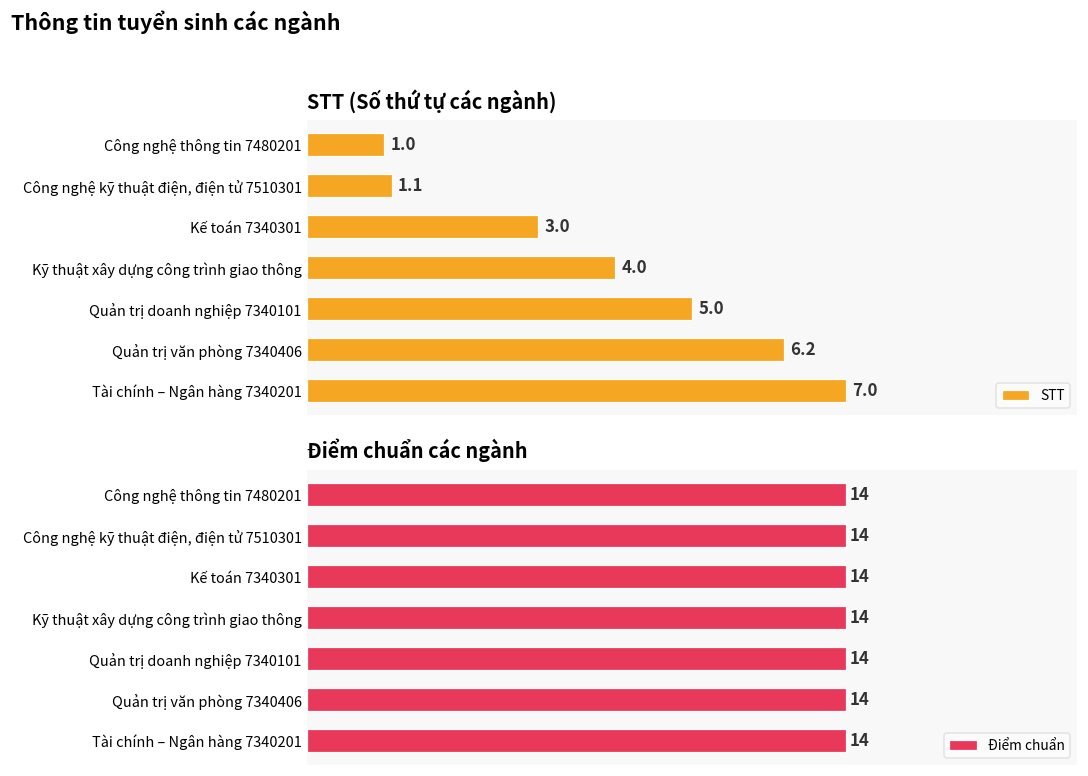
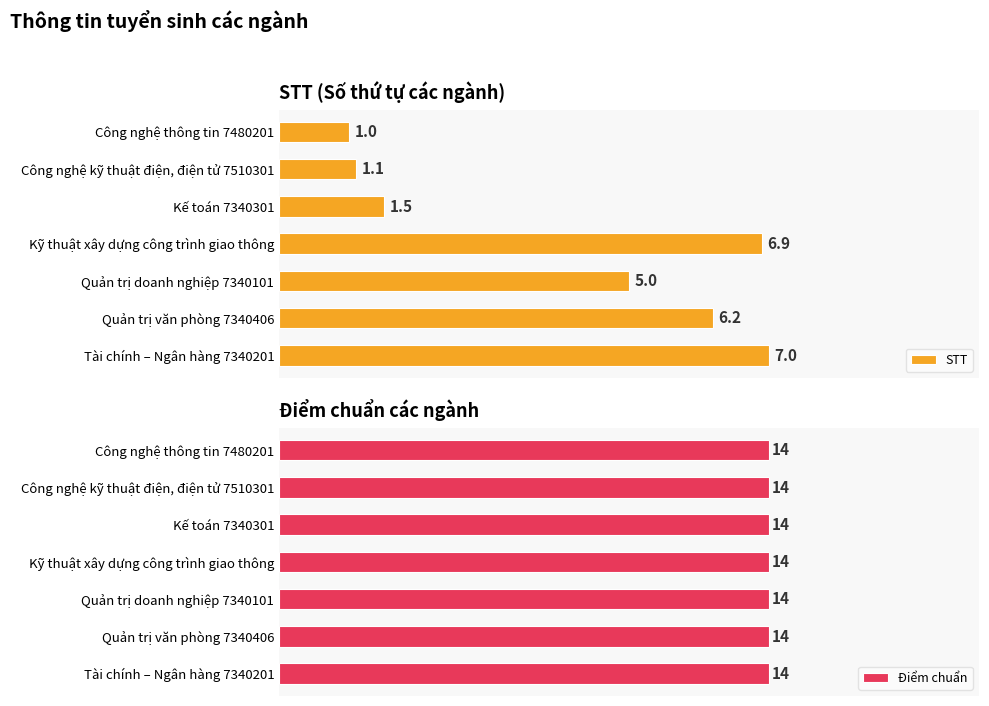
  {
    "STT (Số thứ tự các ngành)": {
      "Công nghệ thông tin 7480201": 1.0,
      "Công nghệ kỹ thuật điện, điện tử 7510301": 1.1,
-     "Kế toán 7340301": 3.0,
-     "Kỹ thuật xây dựng công trình giao thông": 4.0,
+     "Kế toán 7340301": 1.5,
+     "Kỹ thuật xây dựng công trình giao thông": 6.9,
      "Quản trị doanh nghiệp 7340101": 5.0,
      "Quản trị văn phòng 7340406": 6.2,
      "Tài chính – Ngân hàng 7340201": 7.0
    },
    "Điểm chuẩn các ngành": {
      "Công nghệ thông tin 7480201": 14,
      "Công nghệ kỹ thuật điện, điện tử 7510301": 14,
      "Kế toán 7340301": 14,
      "Kỹ thuật xây dựng công trình giao thông": 14,
      "Quản trị doanh nghiệp 7340101": 14,
      "Quản trị văn phòng 7340406": 14,
      "Tài chính – Ngân hàng 7340201": 14
    }
  }
